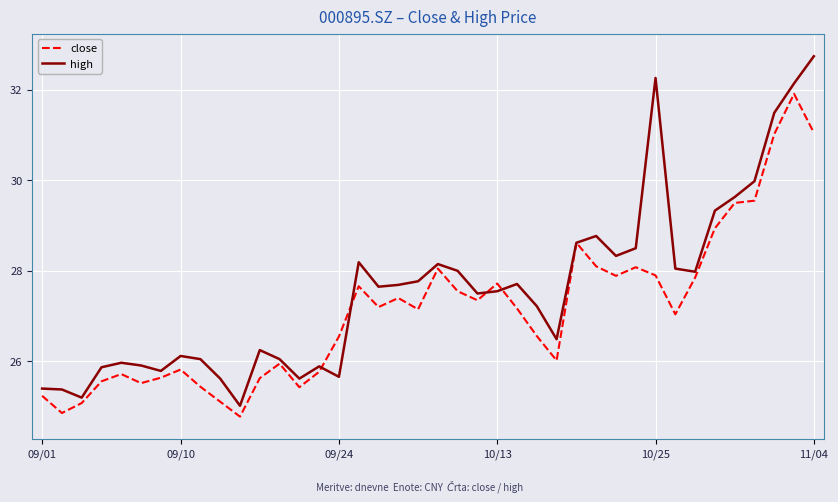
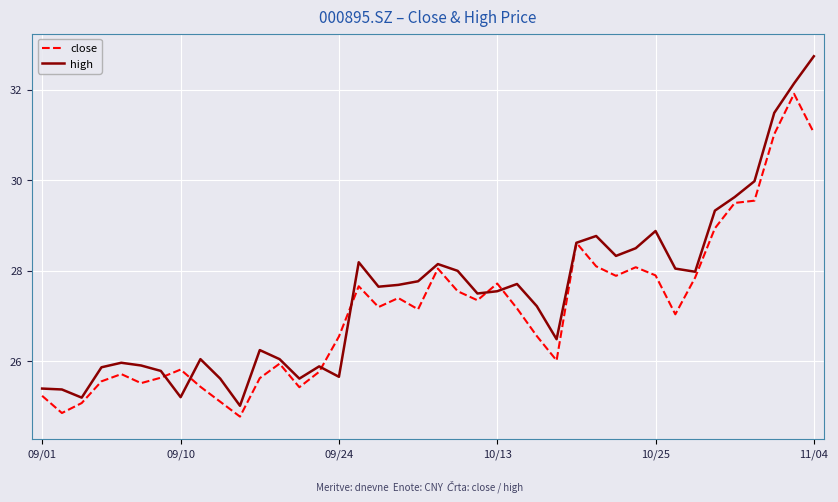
  {
    "close": {
      "09/01": 25.2,
      "09/10": 25.8,
      "09/24": 26.6,
      "10/13": 27.7,
      "10/25": 27.9,
      "11/04": 31.1
    },
    "high": {
      "09/01": 25.4,
-     "09/10": 26.1,
+     "09/10": 25.2,
      "09/24": 25.7,
      "10/13": 27.6,
-     "10/25": 32.3,
+     "10/25": 28.9,
      "11/04": 32.7
    }
  }
